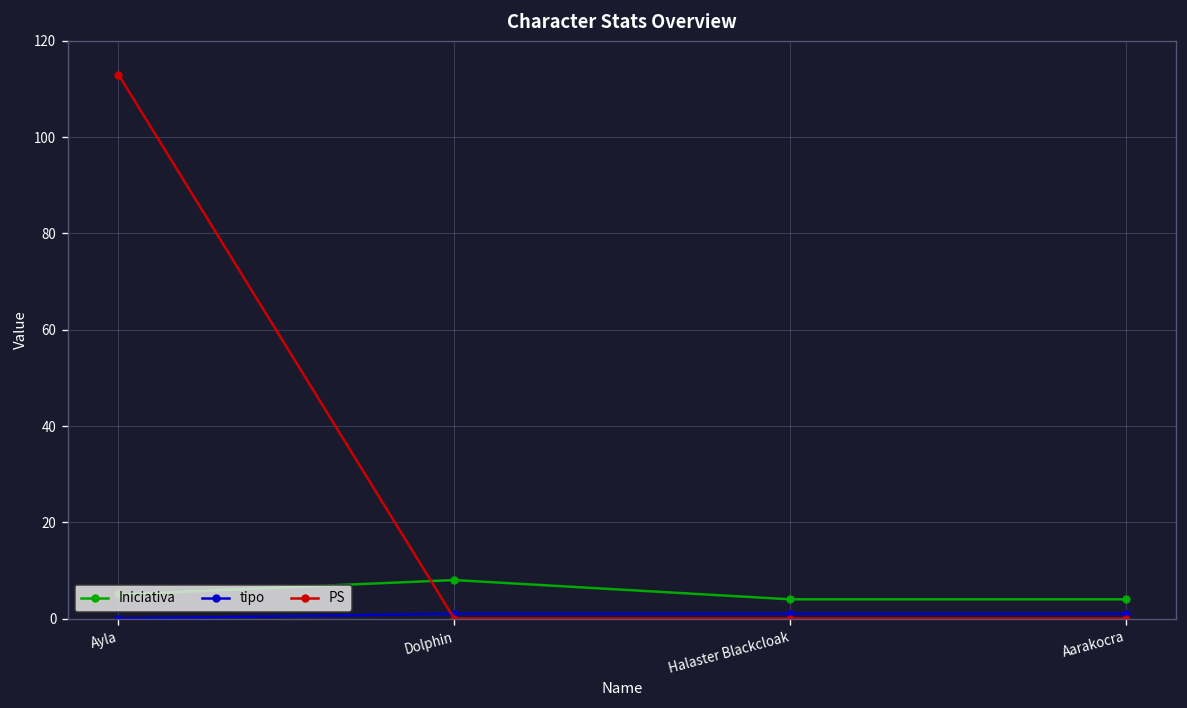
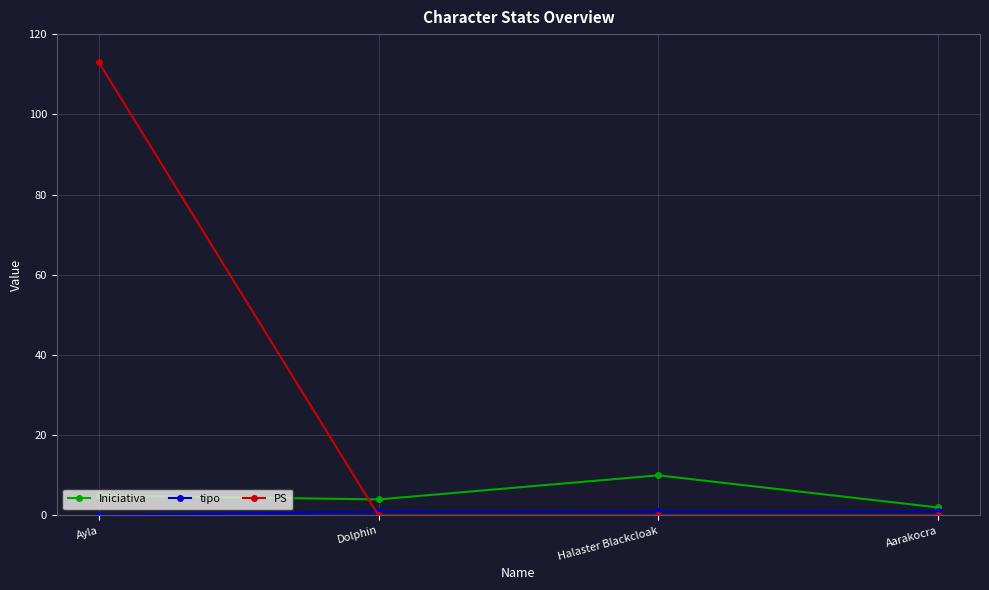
  {
    "Iniciativa": {
-     "Dolphin": 8,
-     "Halaster Blackcloak": 4,
-     "Aarakocra": 4
+     "Dolphin": 4,
+     "Halaster Blackcloak": 10,
+     "Aarakocra": 2
    },
    "tipo": {
      "Ayla": 0,
      "Dolphin": 1,
      "Halaster Blackcloak": 1,
      "Aarakocra": 1
    },
    "PS": {
      "Ayla": 113,
      "Dolphin": 0,
      "Halaster Blackcloak": 0,
      "Aarakocra": 0
    }
  }
